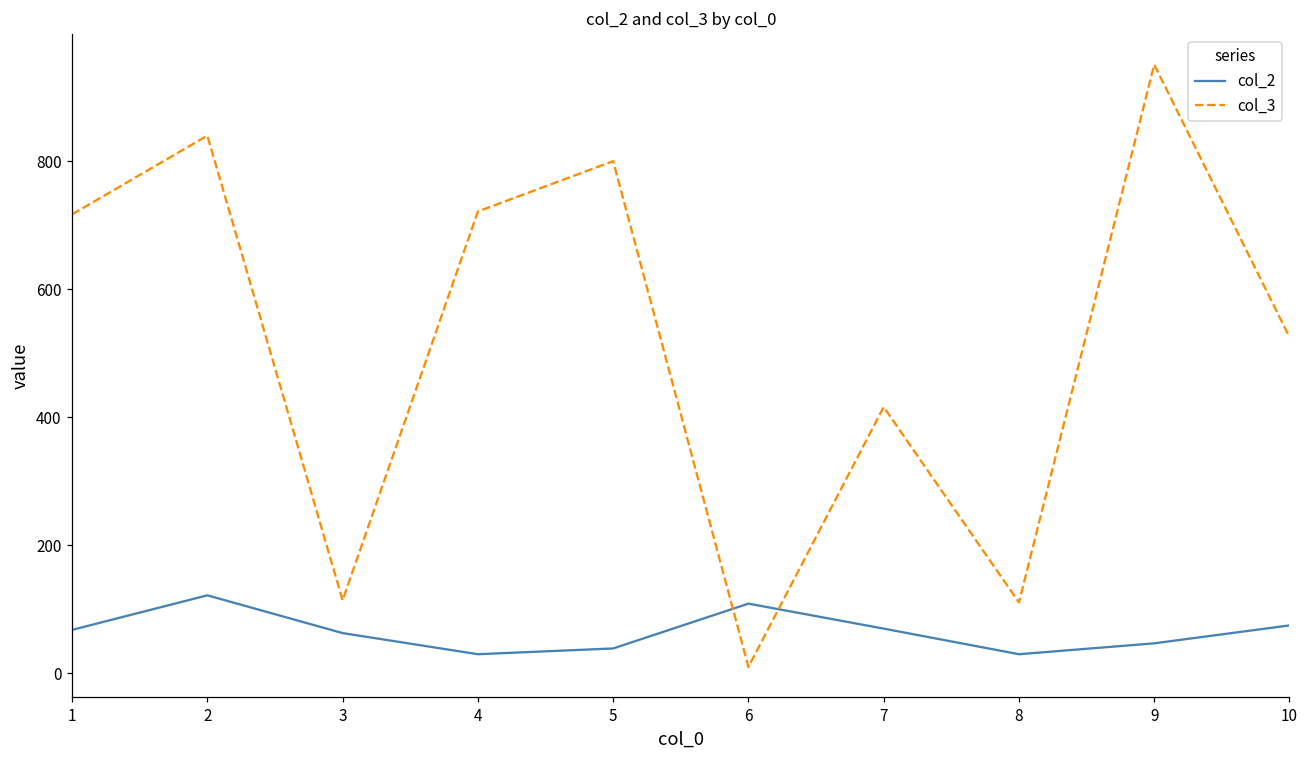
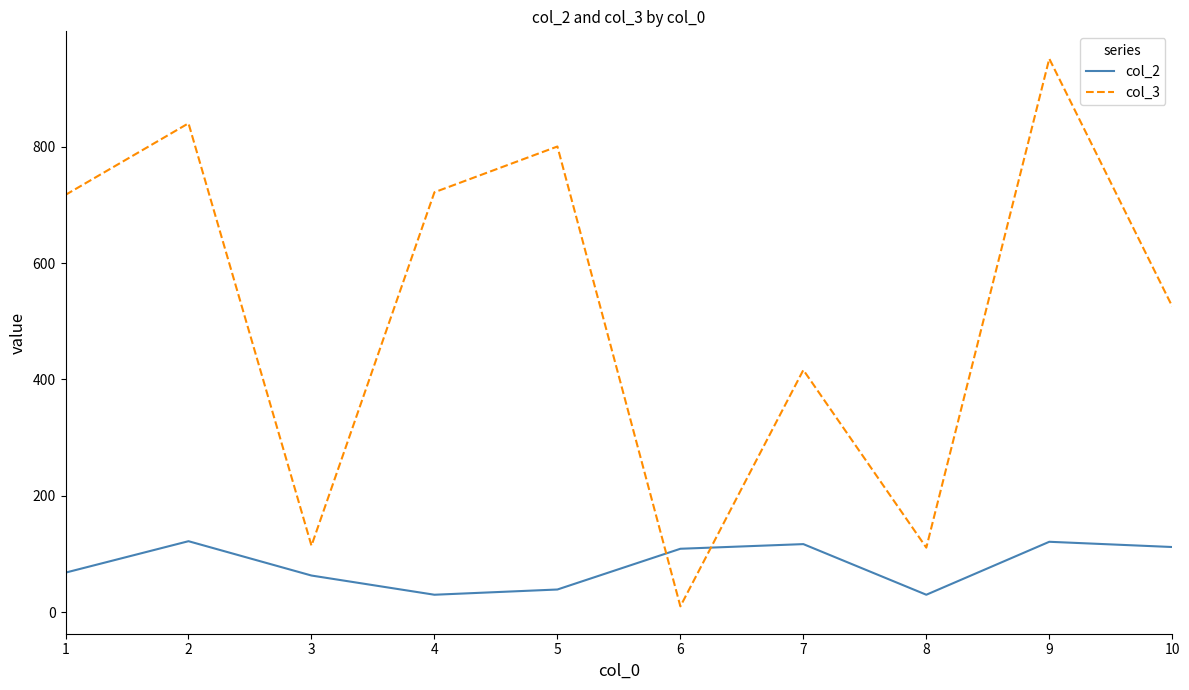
  {
    "col_2": {
      "1": 70,
      "2": 120,
      "3": 60,
      "4": 30,
      "5": 40,
      "6": 110,
-     "7": 70,
+     "7": 120,
      "8": 30,
-     "9": 50,
-     "10": 80
+     "9": 120,
+     "10": 110
    },
    "col_3": {
      "1": 720,
      "2": 840,
      "3": 110,
      "4": 720,
      "5": 800,
      "6": 10,
      "7": 420,
      "8": 110,
      "9": 950,
      "10": 530
    }
  }
